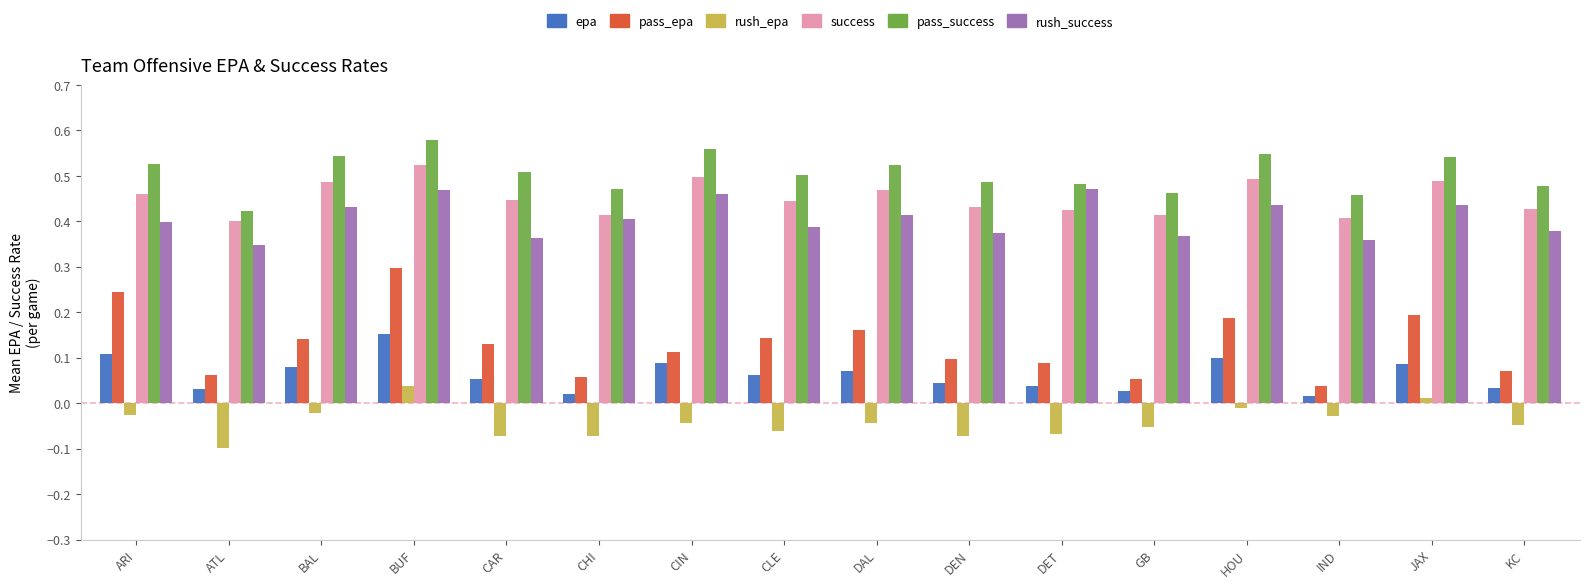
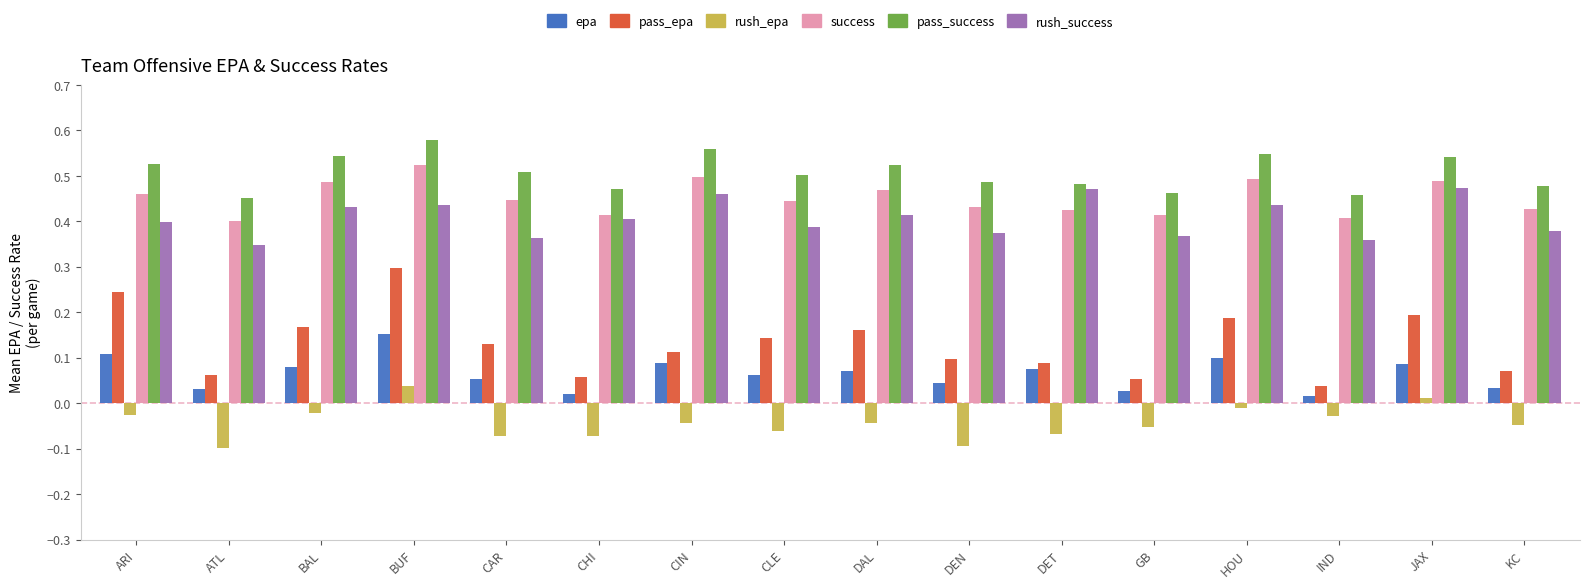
  {
    "epa": {
      "ARI": 0.11,
      "ATL": 0.03,
      "BAL": 0.08,
      "BUF": 0.15,
      "CAR": 0.05,
      "CHI": 0.02,
      "CIN": 0.09,
      "CLE": 0.06,
      "DAL": 0.07,
      "DEN": 0.05,
-     "DET": 0.04,
+     "DET": 0.08,
      "GB": 0.03,
      "HOU": 0.10,
      "IND": 0.02,
      "JAX": 0.09,
      "KC": 0.03
    },
    "pass_epa": {
      "ARI": 0.24,
      "ATL": 0.06,
-     "BAL": 0.14,
+     "BAL": 0.17,
      "BUF": 0.30,
      "CAR": 0.13,
      "CHI": 0.06,
      "CIN": 0.11,
      "CLE": 0.14,
      "DAL": 0.16,
      "DEN": 0.10,
      "DET": 0.09,
      "GB": 0.05,
      "HOU": 0.19,
      "IND": 0.04,
      "JAX": 0.19,
      "KC": 0.07
    },
    "rush_epa": {
      "ARI": -0.03,
      "ATL": -0.10,
      "BAL": -0.02,
      "BUF": 0.04,
      "CAR": -0.07,
      "CHI": -0.07,
      "CIN": -0.04,
      "CLE": -0.06,
      "DAL": -0.04,
-     "DEN": -0.07,
+     "DEN": -0.09,
      "DET": -0.07,
      "GB": -0.05,
      "HOU": -0.01,
      "IND": -0.03,
      "JAX": 0.01,
      "KC": -0.05
    },
    "success": {
      "ARI": 0.46,
      "ATL": 0.40,
      "BAL": 0.49,
      "BUF": 0.52,
      "CAR": 0.45,
      "CHI": 0.41,
      "CIN": 0.50,
      "CLE": 0.45,
      "DAL": 0.47,
      "DEN": 0.43,
      "DET": 0.43,
      "GB": 0.42,
      "HOU": 0.49,
      "IND": 0.41,
      "JAX": 0.49,
      "KC": 0.43
    },
    "pass_success": {
      "ARI": 0.53,
-     "ATL": 0.42,
+     "ATL": 0.45,
      "BAL": 0.54,
      "BUF": 0.58,
      "CAR": 0.51,
      "CHI": 0.47,
      "CIN": 0.56,
      "CLE": 0.50,
      "DAL": 0.52,
      "DEN": 0.49,
      "DET": 0.48,
      "GB": 0.46,
      "HOU": 0.55,
      "IND": 0.46,
      "JAX": 0.54,
      "KC": 0.48
    },
    "rush_success": {
      "ARI": 0.40,
      "ATL": 0.35,
      "BAL": 0.43,
-     "BUF": 0.47,
+     "BUF": 0.44,
      "CAR": 0.36,
      "CHI": 0.41,
      "CIN": 0.46,
      "CLE": 0.39,
      "DAL": 0.41,
      "DEN": 0.38,
      "DET": 0.47,
      "GB": 0.37,
      "HOU": 0.44,
      "IND": 0.36,
-     "JAX": 0.44,
+     "JAX": 0.47,
      "KC": 0.38
    }
  }
